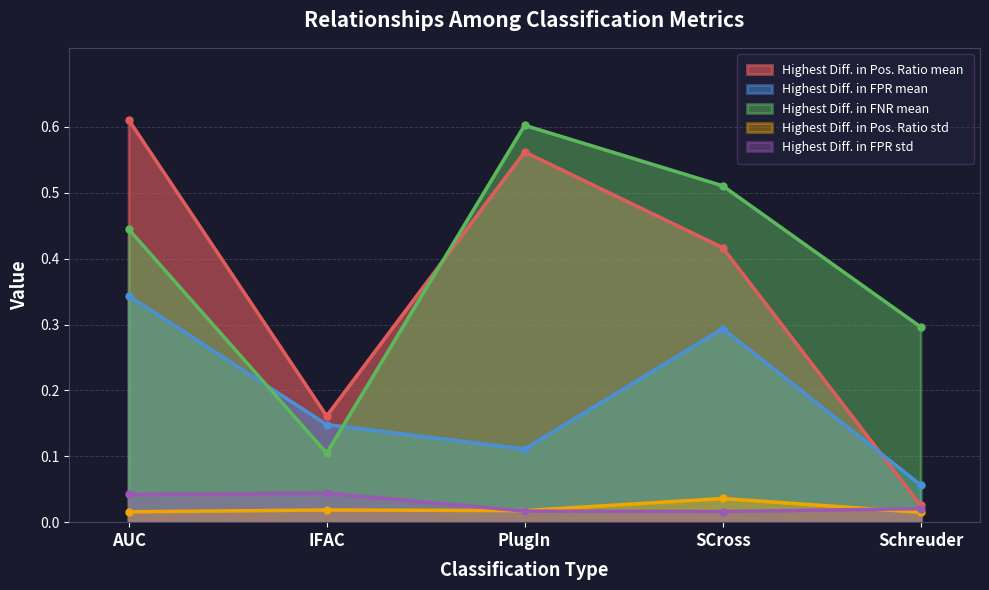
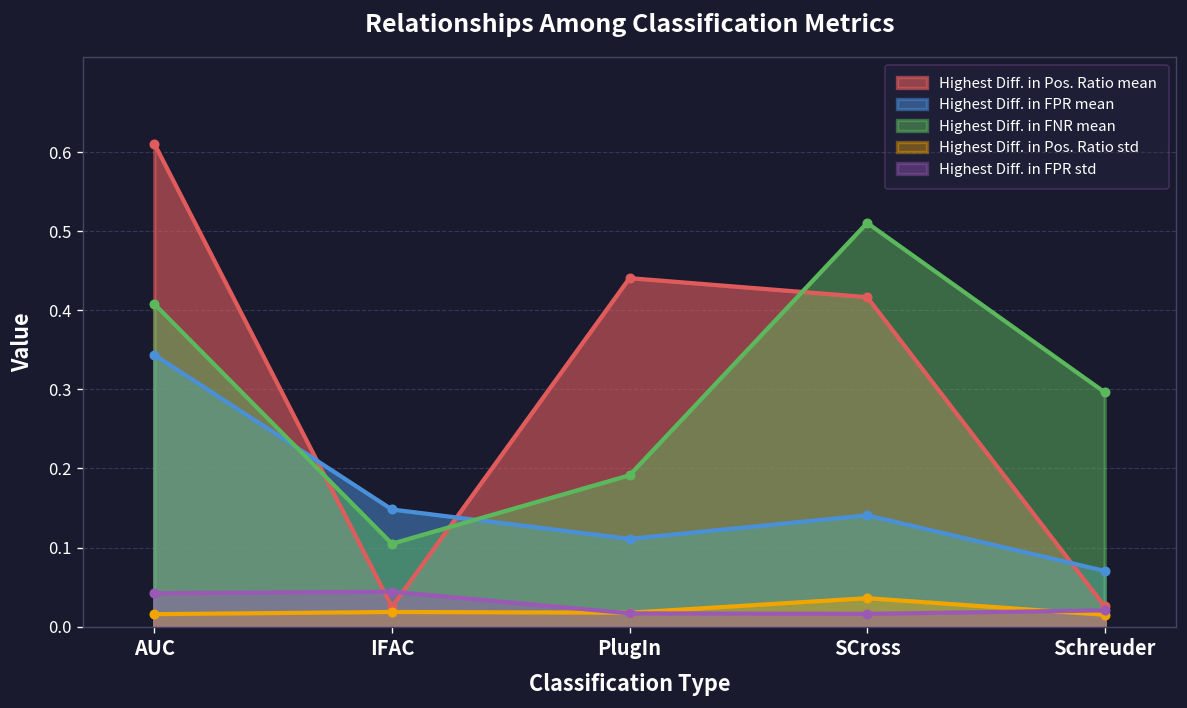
  {
    "Highest Diff. in Pos. Ratio mean": {
      "AUC": 0.61,
-     "IFAC": 0.16,
-     "PlugIn": 0.56,
+     "IFAC": 0.02,
+     "PlugIn": 0.44,
      "SCross": 0.42,
      "Schreuder": 0.03
    },
    "Highest Diff. in FPR mean": {
      "AUC": 0.34,
      "IFAC": 0.15,
      "PlugIn": 0.11,
-     "SCross": 0.29,
-     "Schreuder": 0.06
+     "SCross": 0.14,
+     "Schreuder": 0.07
    },
    "Highest Diff. in FNR mean": {
-     "AUC": 0.44,
+     "AUC": 0.41,
      "IFAC": 0.10,
-     "PlugIn": 0.60,
+     "PlugIn": 0.19,
      "SCross": 0.51,
      "Schreuder": 0.30
    },
    "Highest Diff. in Pos. Ratio std": {
      "AUC": 0.02,
      "IFAC": 0.02,
      "SCross": 0.04,
      "Schreuder": 0.01
    },
    "Highest Diff. in FPR std": {
      "AUC": 0.04,
      "IFAC": 0.04,
      "SCross": 0.02,
      "Schreuder": 0.02
    }
  }
